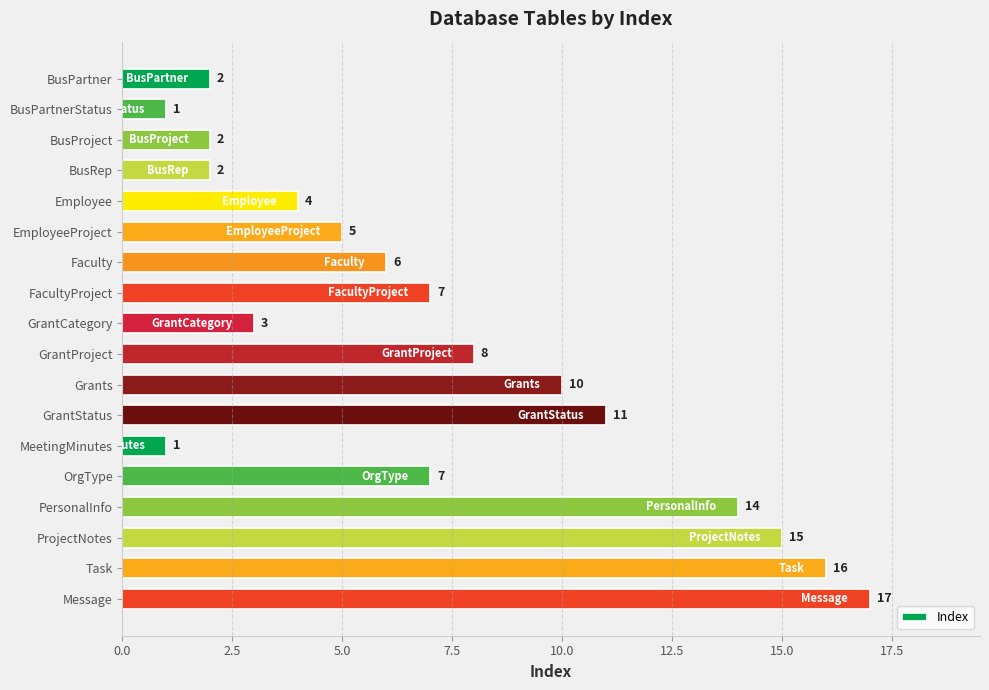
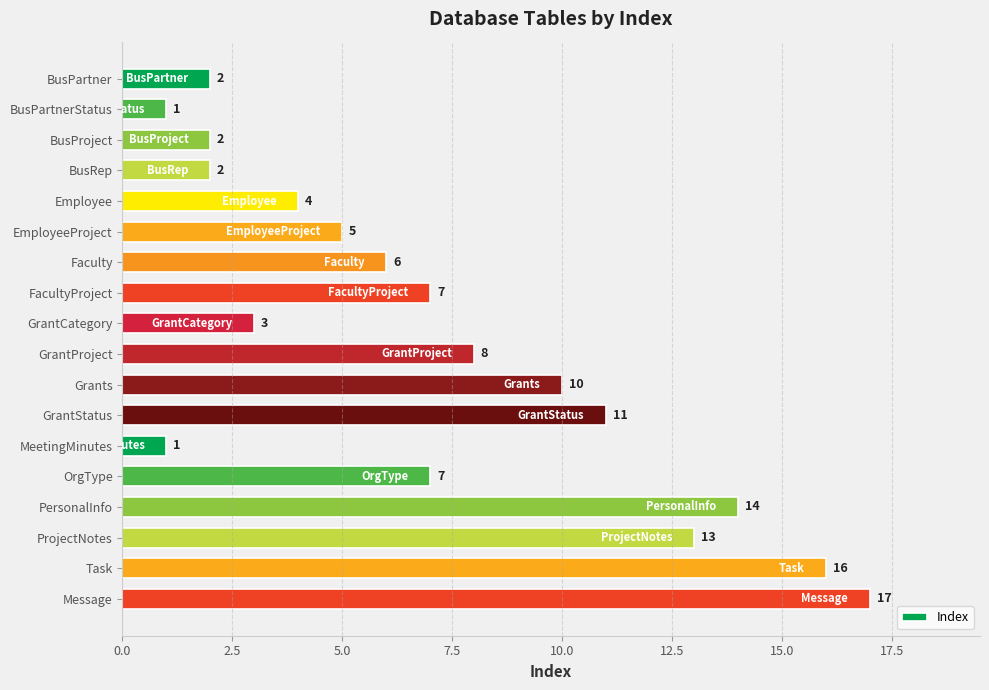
  {
    "BusPartner": 2,
    "BusPartnerStatus": 1,
    "BusProject": 2,
    "BusRep": 2,
    "Employee": 4,
    "EmployeeProject": 5,
    "Faculty": 6,
    "FacultyProject": 7,
    "GrantCategory": 3,
    "GrantProject": 8,
    "Grants": 10,
    "GrantStatus": 11,
    "MeetingMinutes": 1,
    "OrgType": 7,
    "PersonalInfo": 14,
-   "ProjectNotes": 15,
+   "ProjectNotes": 13,
    "Task": 16,
    "Message": 17
  }
